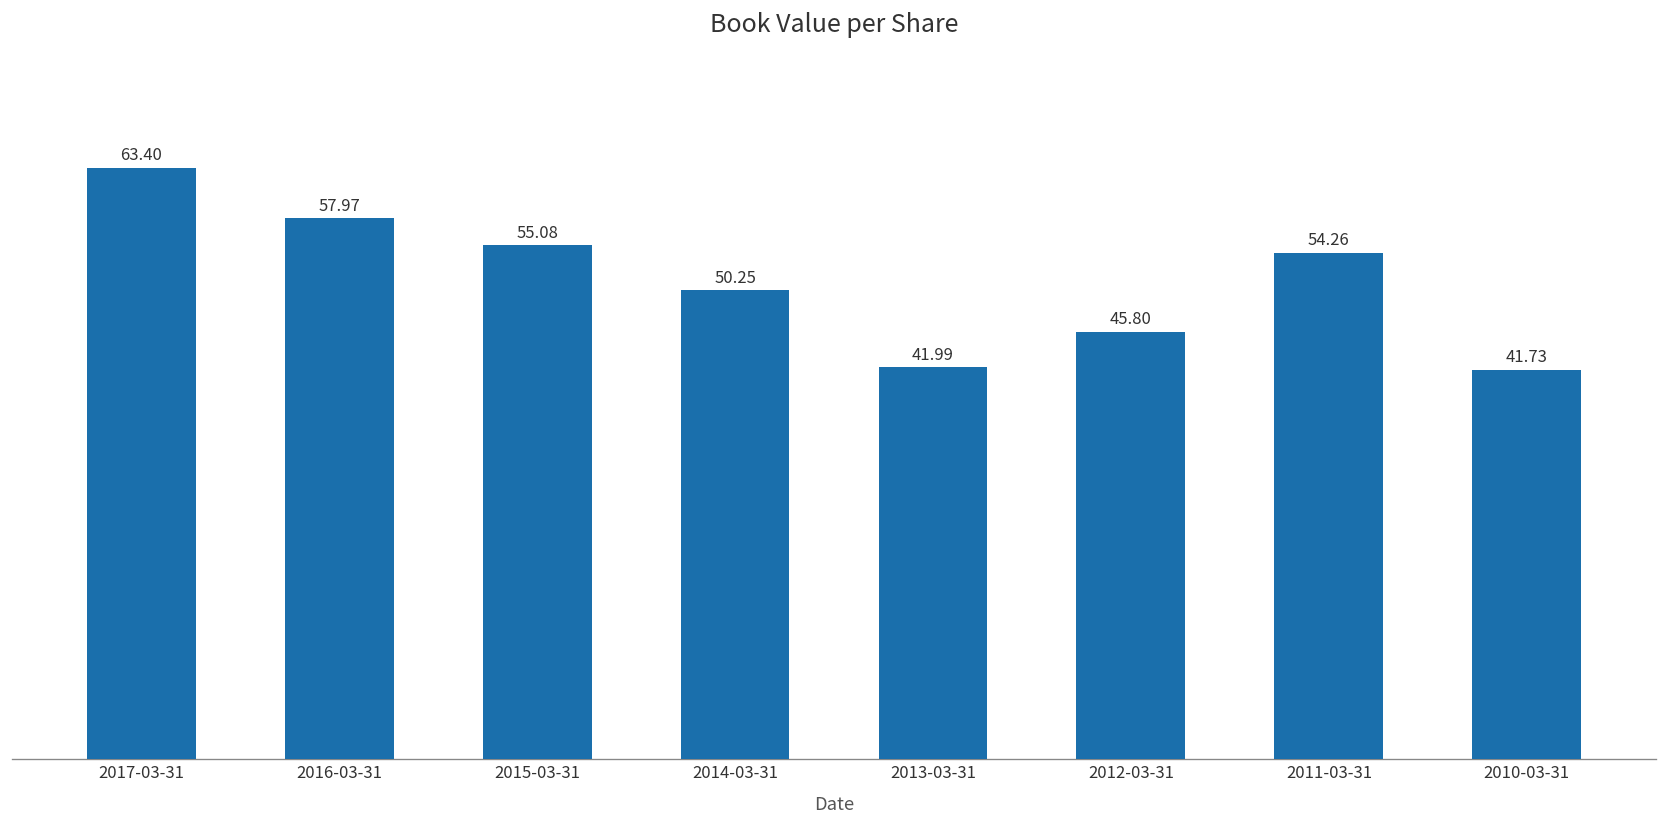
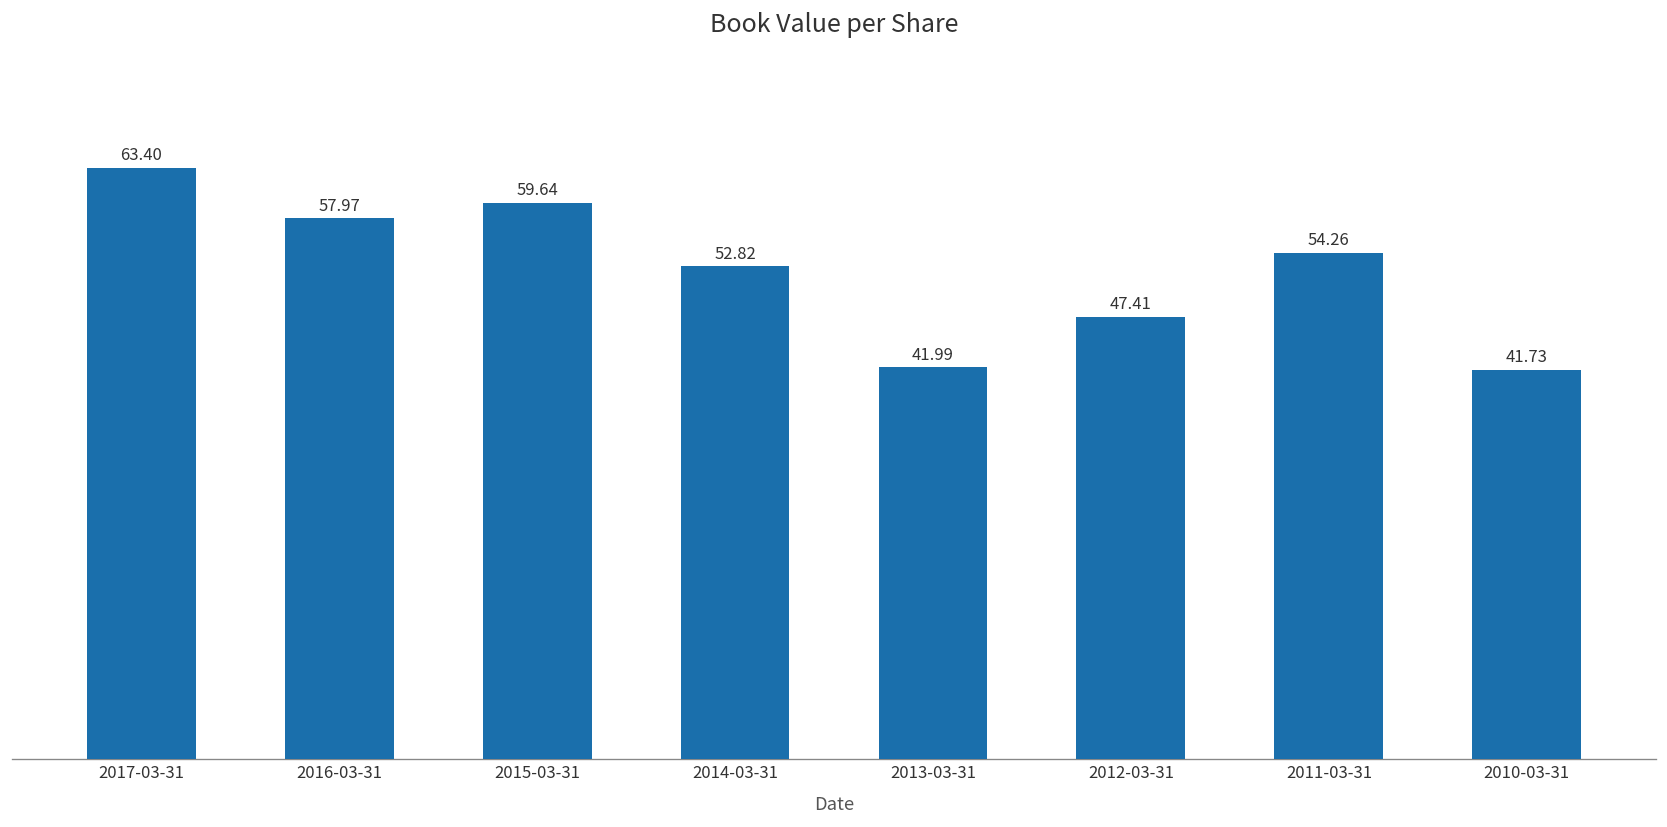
  {
    "2017-03-31": 63.40,
    "2016-03-31": 57.97,
-   "2015-03-31": 55.08,
-   "2014-03-31": 50.25,
+   "2015-03-31": 59.64,
+   "2014-03-31": 52.82,
    "2013-03-31": 41.99,
-   "2012-03-31": 45.80,
+   "2012-03-31": 47.41,
    "2011-03-31": 54.26,
    "2010-03-31": 41.73
  }
